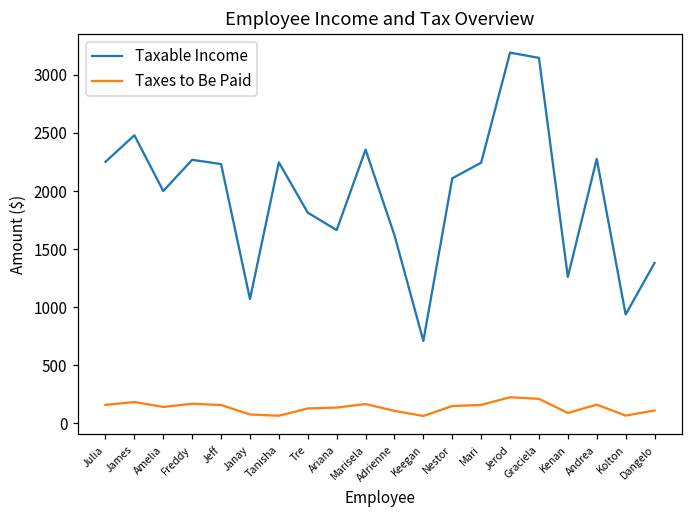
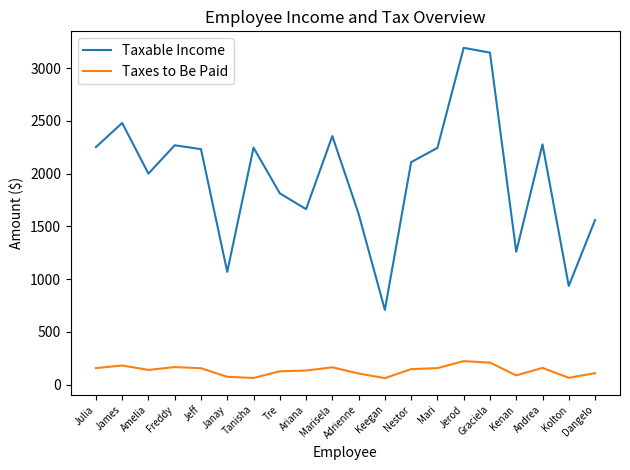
  {
    "Taxable Income": {
      "Julia": 2250,
      "James": 2480,
      "Amelia": 2000,
      "Freddy": 2270,
      "Jeff": 2230,
      "Janay": 1070,
      "Tanisha": 2250,
      "Tre": 1810,
      "Ariana": 1660,
      "Marisela": 2360,
      "Adrienne": 1620,
      "Keegan": 710,
      "Nestor": 2110,
      "Mari": 2240,
      "Jerod": 3190,
      "Graciela": 3150,
      "Kenan": 1260,
      "Andrea": 2280,
      "Kolton": 940,
-     "Dangelo": 1380
+     "Dangelo": 1560
    },
    "Taxes to Be Paid": {
      "Julia": 160,
      "James": 180,
      "Amelia": 140,
      "Freddy": 170,
      "Jeff": 160,
      "Janay": 70,
      "Tanisha": 60,
      "Tre": 130,
      "Ariana": 130,
      "Marisela": 160,
      "Adrienne": 110,
      "Keegan": 60,
      "Nestor": 150,
      "Mari": 160,
      "Jerod": 220,
      "Graciela": 210,
      "Kenan": 90,
      "Andrea": 160,
      "Kolton": 70,
      "Dangelo": 110
    }
  }
